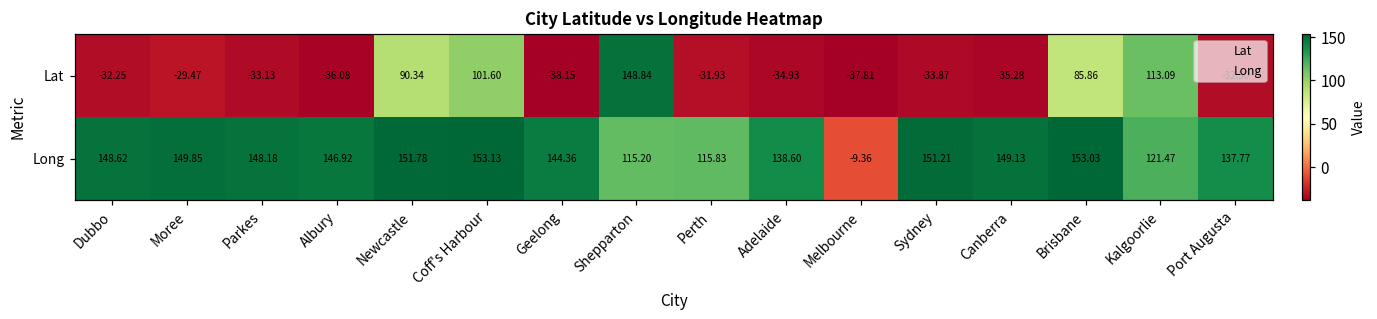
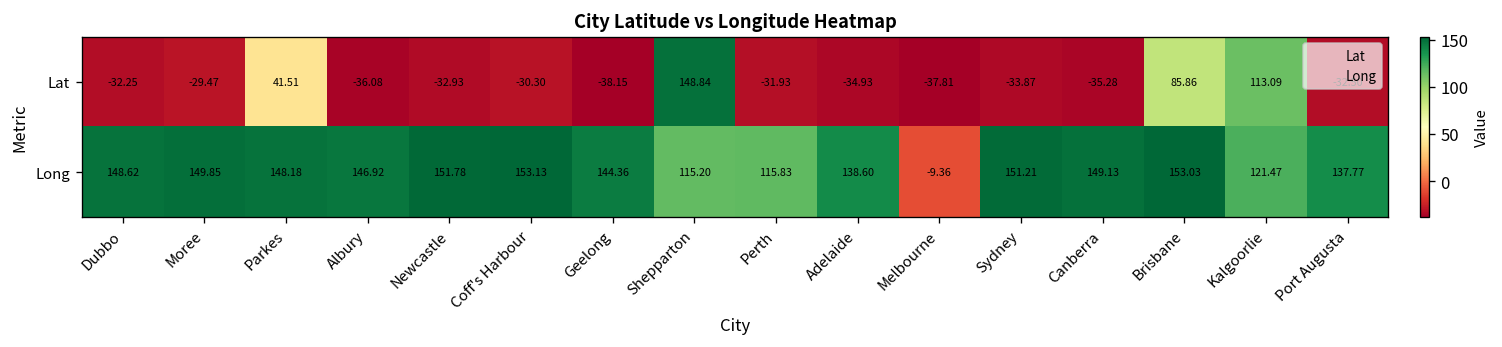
  {
    "Lat": {
      "Dubbo": -32.25,
      "Moree": -29.47,
-     "Parkes": -33.13,
+     "Parkes": 41.51,
      "Albury": -36.08,
-     "Newcastle": 90.34,
-     "Coff's Harbour": 101.60,
+     "Newcastle": -32.93,
+     "Coff's Harbour": -30.30,
      "Geelong": -38.15,
      "Shepparton": 148.84,
      "Perth": -31.93,
      "Adelaide": -34.93,
      "Melbourne": -37.81,
      "Sydney": -33.87,
      "Canberra": -35.28,
      "Brisbane": 85.86,
      "Kalgoorlie": 113.09
    },
    "Long": {
      "Dubbo": 148.62,
      "Moree": 149.85,
      "Parkes": 148.18,
      "Albury": 146.92,
      "Newcastle": 151.78,
      "Coff's Harbour": 153.13,
      "Geelong": 144.36,
      "Shepparton": 115.20,
      "Perth": 115.83,
      "Adelaide": 138.60,
      "Melbourne": -9.36,
      "Sydney": 151.21,
      "Canberra": 149.13,
      "Brisbane": 153.03,
      "Kalgoorlie": 121.47,
      "Port Augusta": 137.77
    }
  }
